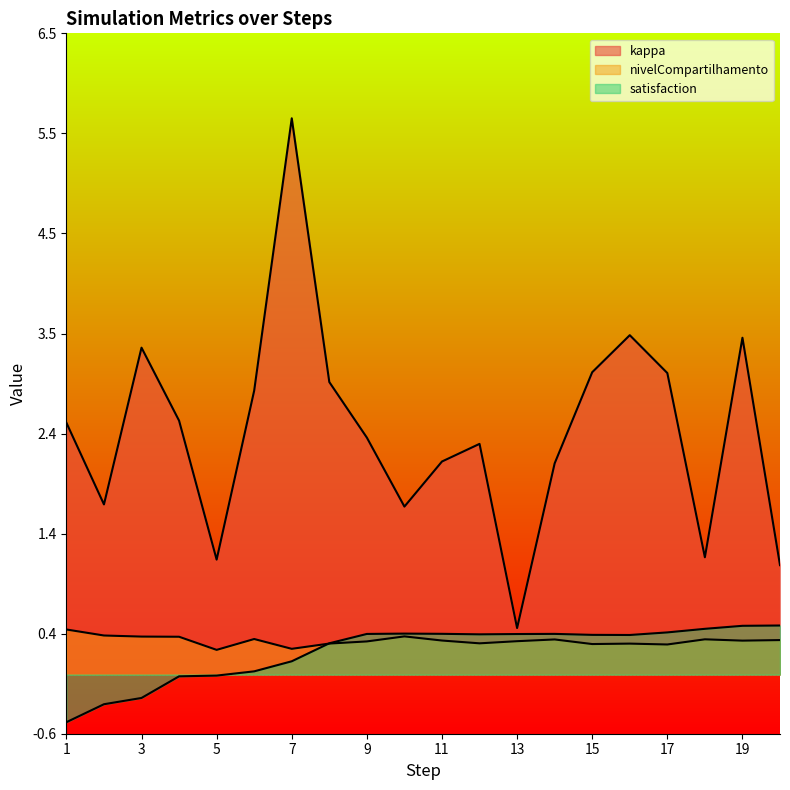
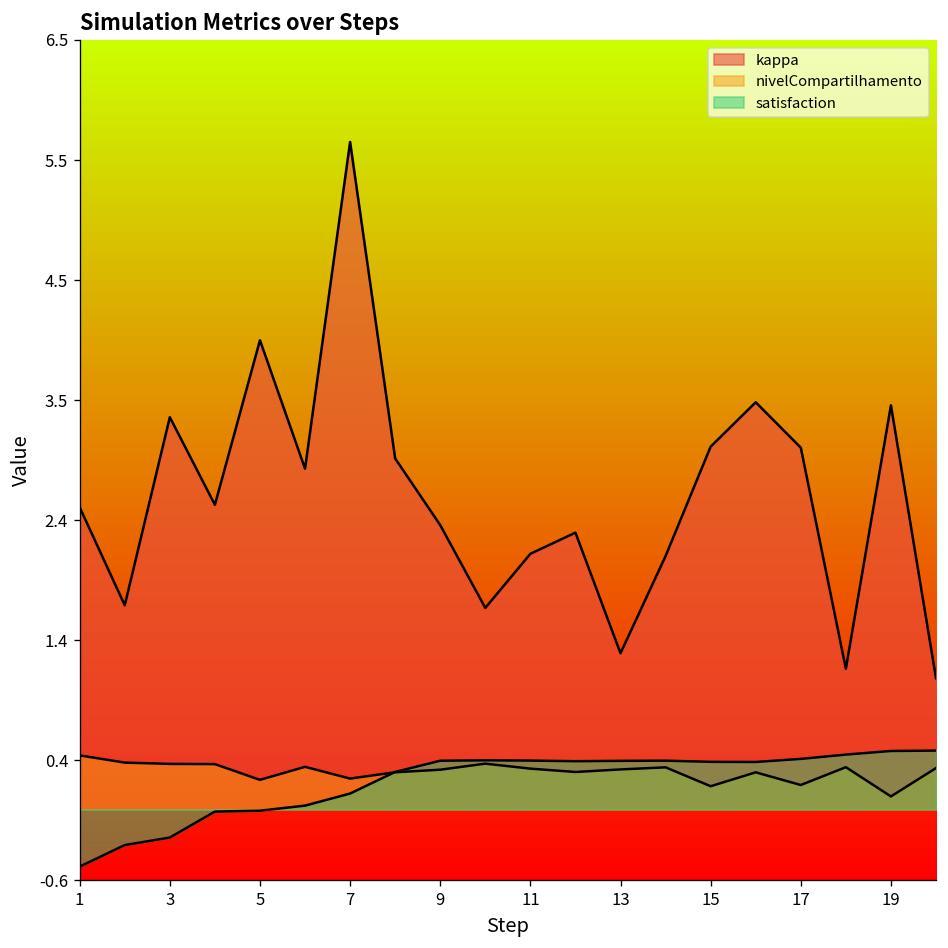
  {
    "kappa": {
      "1": 2.6,
      "3": 3.3,
-     "5": 1.2,
+     "5": 4.0,
      "7": 5.6,
      "9": 2.4,
      "11": 2.2,
-     "13": 0.5,
+     "13": 1.3,
      "15": 3.1,
      "17": 3.1,
      "19": 3.4
    },
    "nivelCompartilhamento": {
      "1": 0.5,
      "3": 0.4,
      "5": 0.3,
      "7": 0.3,
      "9": 0.3,
      "11": 0.3,
      "13": 0.3,
-     "15": 0.3,
-     "17": 0.3,
-     "19": 0.3
+     "15": 0.2,
+     "17": 0.2,
+     "19": 0.1
    }
  }
